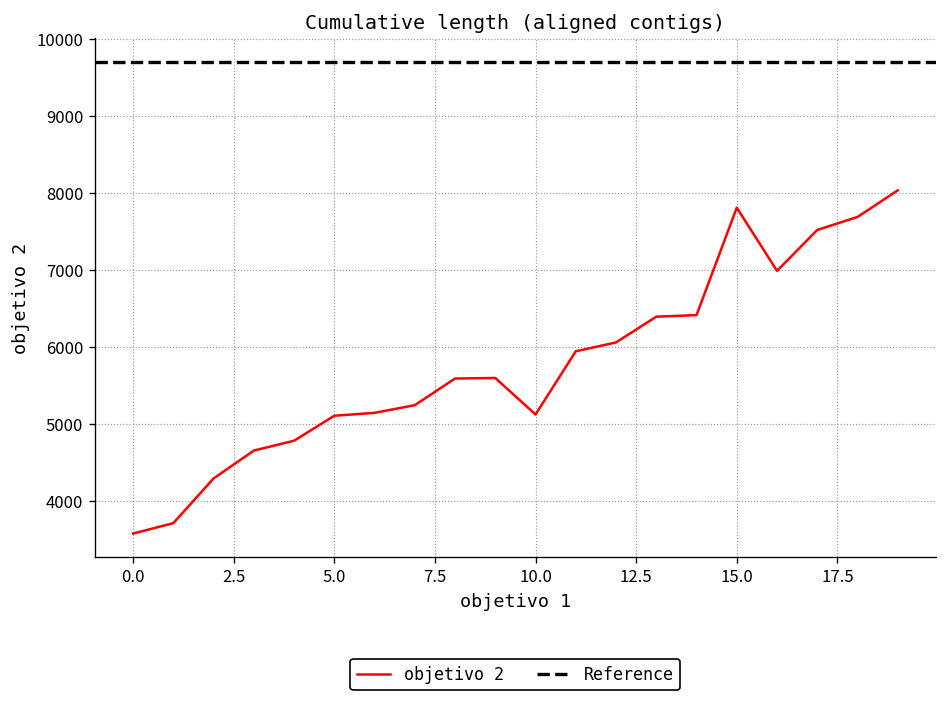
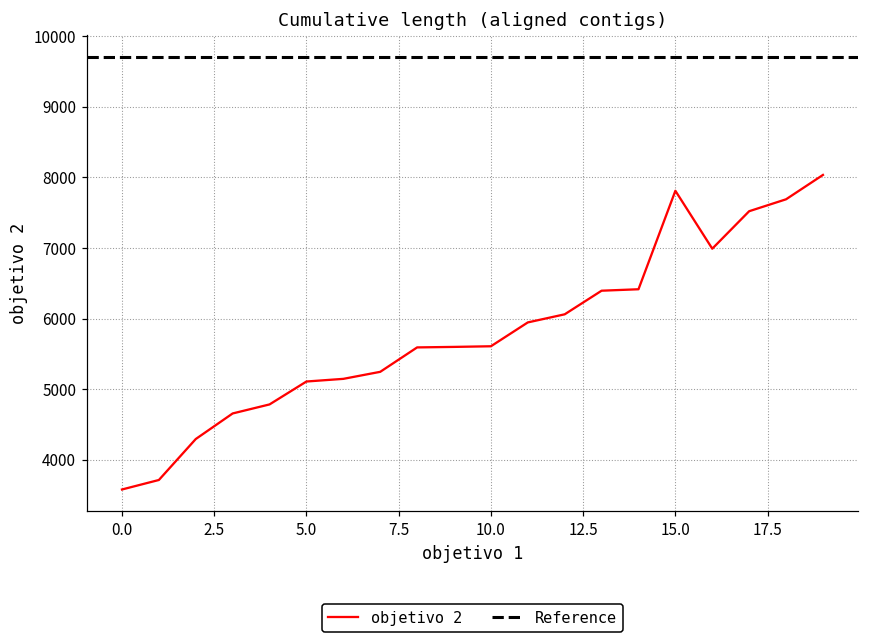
  {
    "0.0": 3600,
    "5.0": 5100,
-   "10.0": 5100,
+   "10.0": 5600,
    "15.0": 7800
  }
